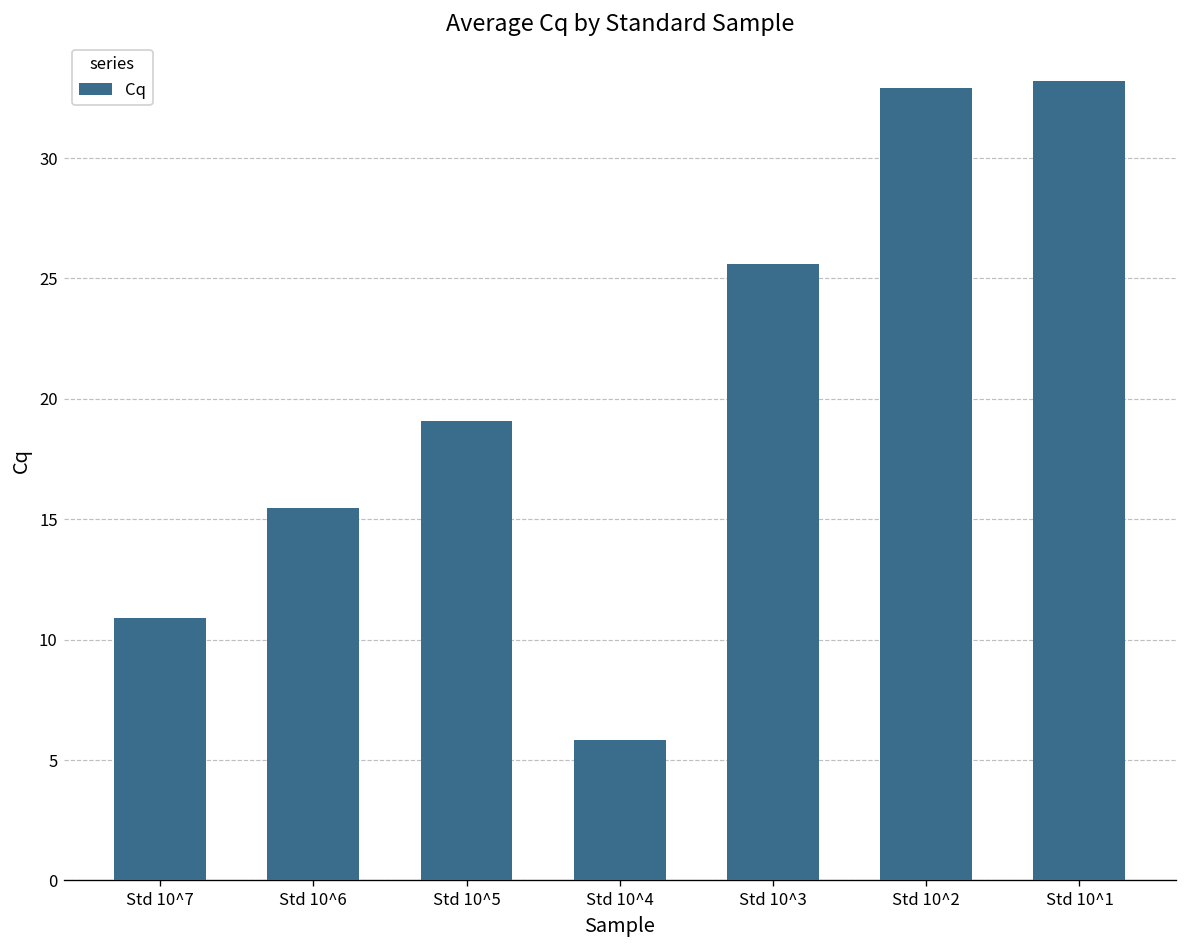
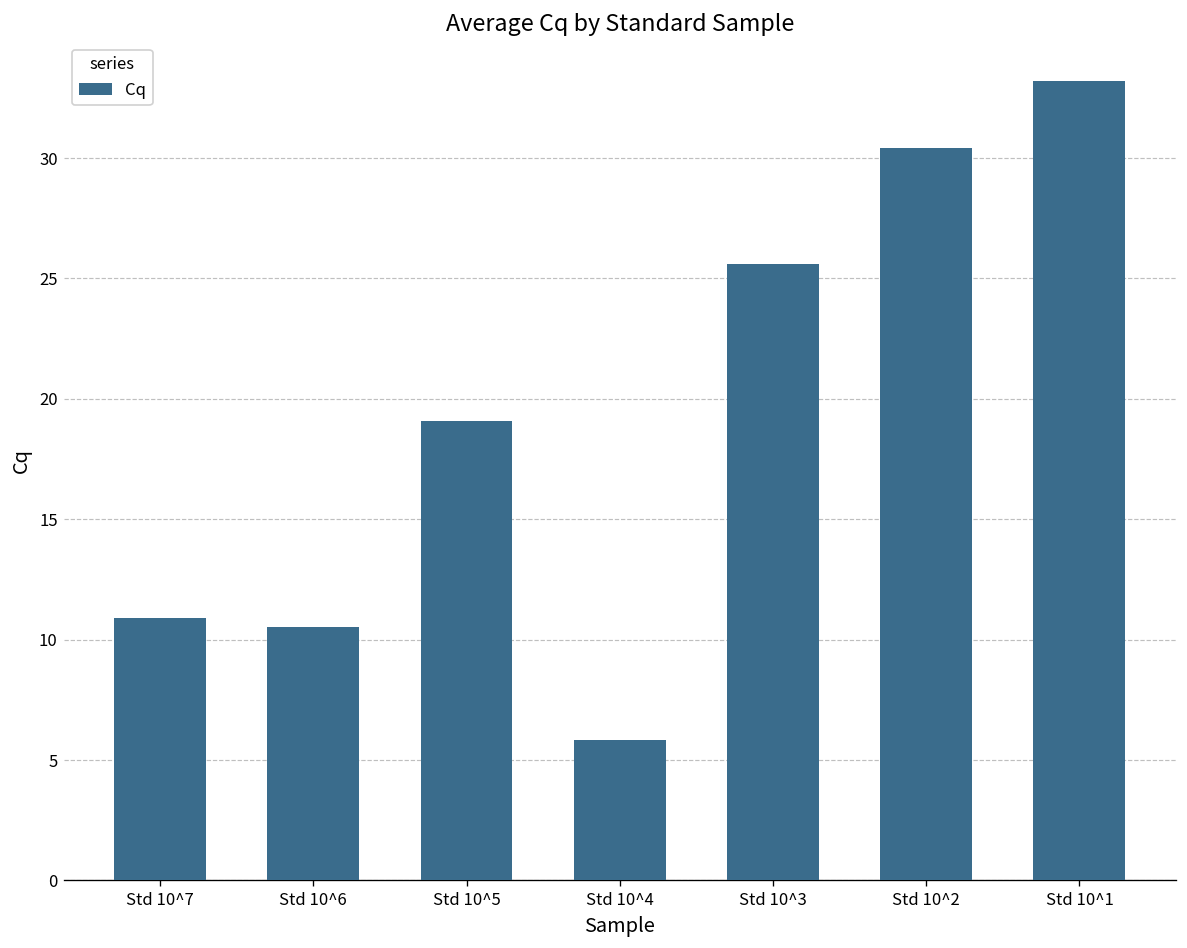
  {
    "Std 10^7": 10.9,
-   "Std 10^6": 15.5,
+   "Std 10^6": 10.5,
    "Std 10^5": 19.1,
    "Std 10^4": 5.8,
    "Std 10^3": 25.6,
-   "Std 10^2": 32.9,
+   "Std 10^2": 30.4,
    "Std 10^1": 33.2
  }
